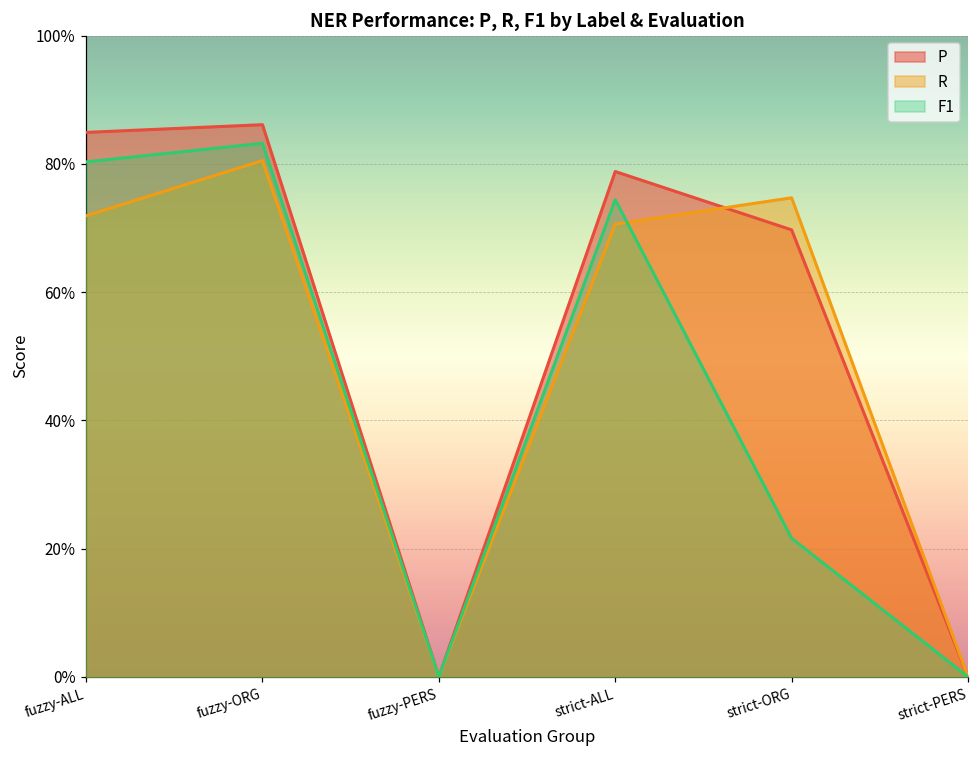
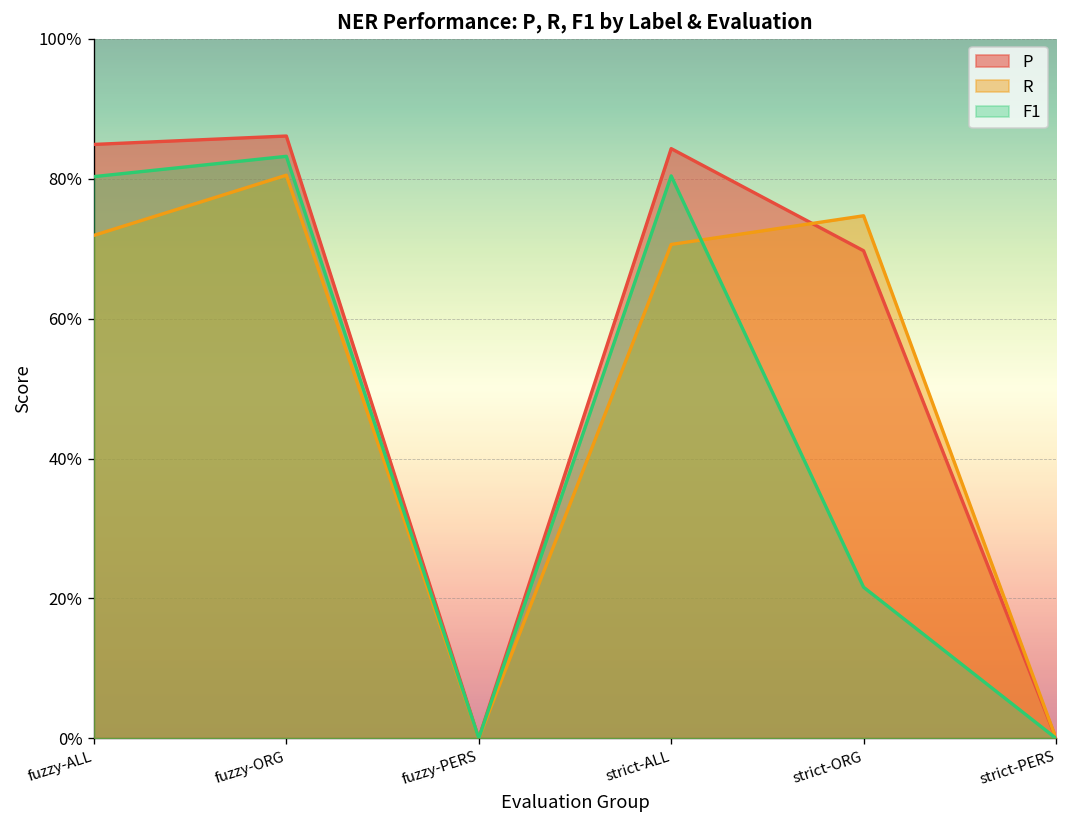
  {
    "P": {
      "fuzzy-ALL": "85%",
      "fuzzy-ORG": "86%",
-     "strict-ALL": "79%",
+     "strict-ALL": "84%",
      "strict-ORG": "70%"
    },
    "R": {
      "fuzzy-ALL": "72%",
      "fuzzy-ORG": "81%",
      "strict-ALL": "71%",
      "strict-ORG": "75%"
    },
    "F1": {
      "fuzzy-ALL": "80%",
      "fuzzy-ORG": "83%",
-     "strict-ALL": "74%",
+     "strict-ALL": "80%",
      "strict-ORG": "22%"
    }
  }
